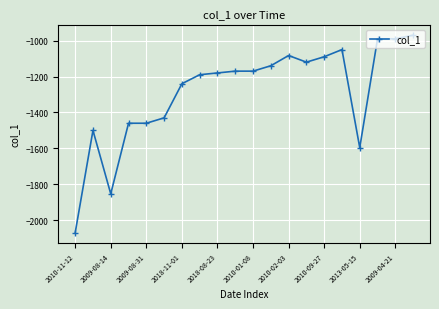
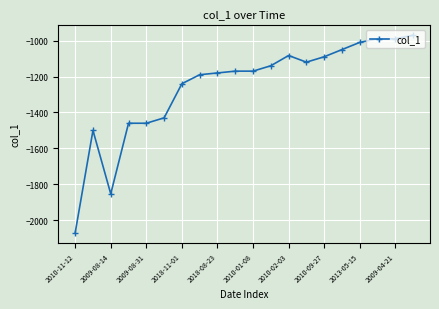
  {
    "2010-11-12": -2070,
    "2009-08-14": -1850,
    "2009-08-31": -1460,
    "2018-11-01": -1240,
    "2018-08-23": -1180,
    "2010-01-08": -1170,
    "2010-02-03": -1080,
    "2010-09-27": -1090,
-   "2013-05-15": -1600
+   "2013-05-15": -1010
  }
